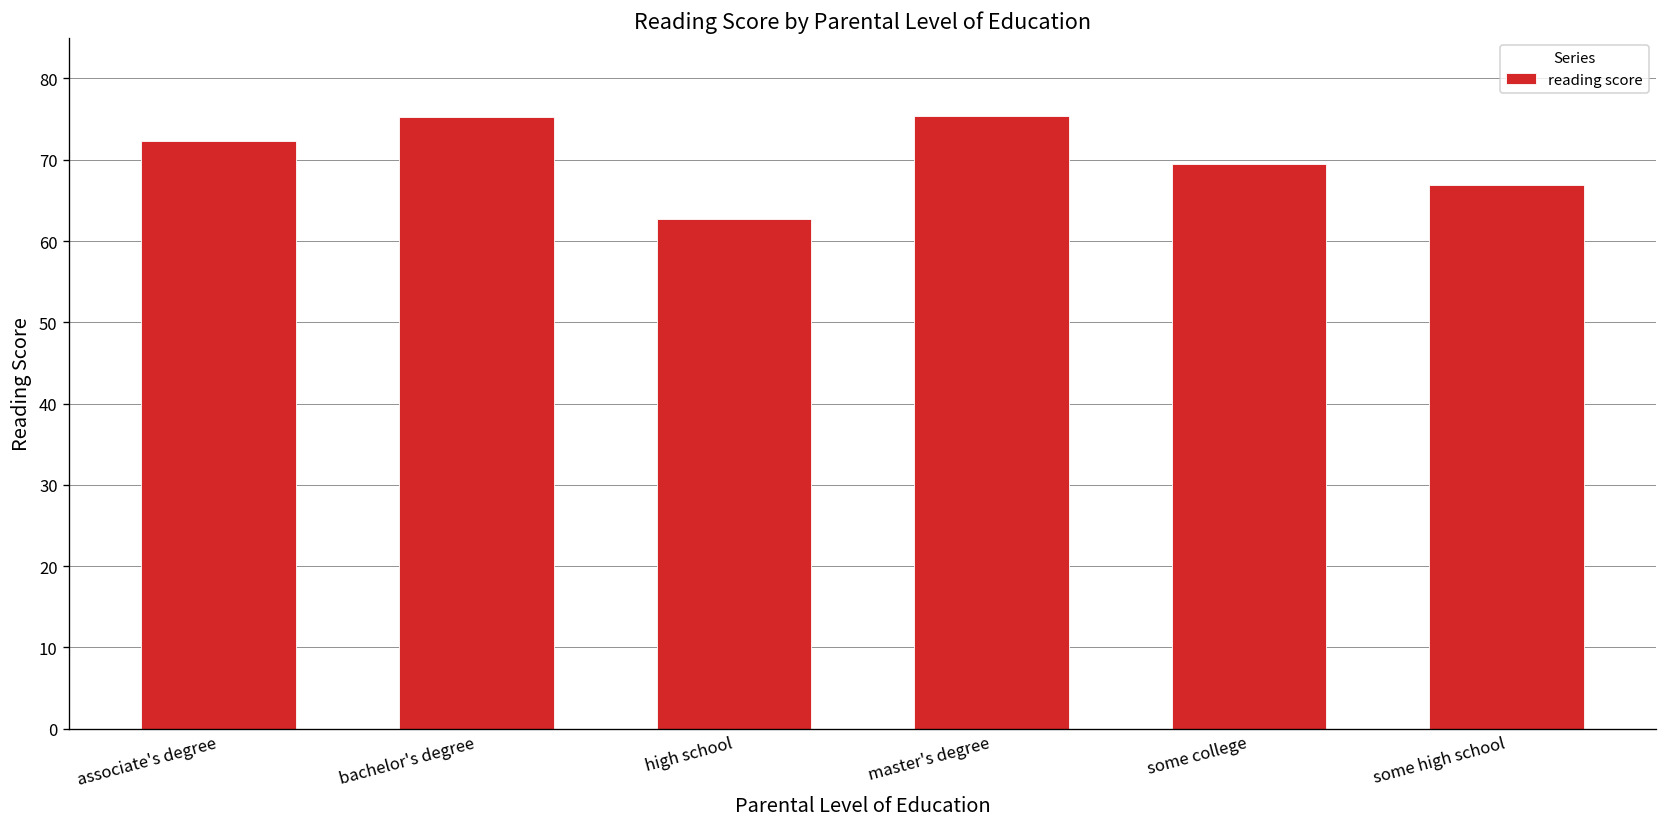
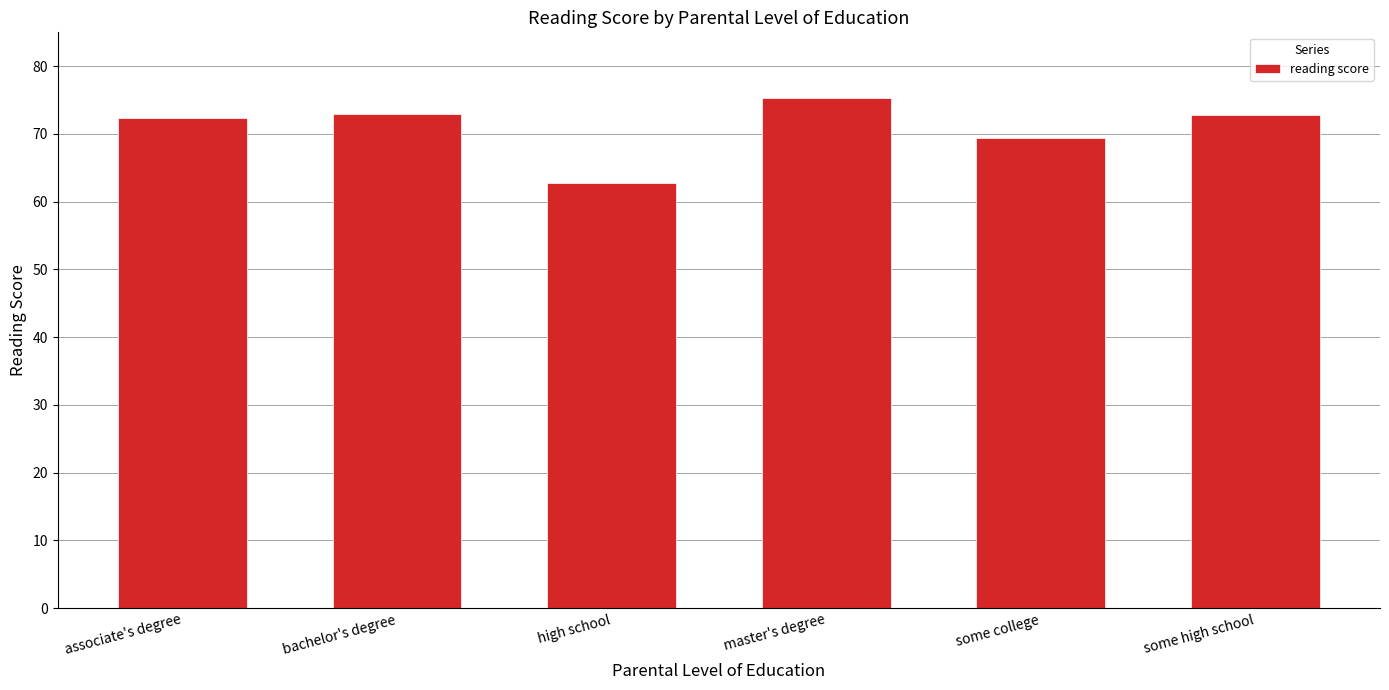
  {
    "associate's degree": 72,
-   "bachelor's degree": 75,
+   "bachelor's degree": 73,
    "high school": 63,
    "master's degree": 75,
    "some college": 69,
-   "some high school": 67
+   "some high school": 73
  }
